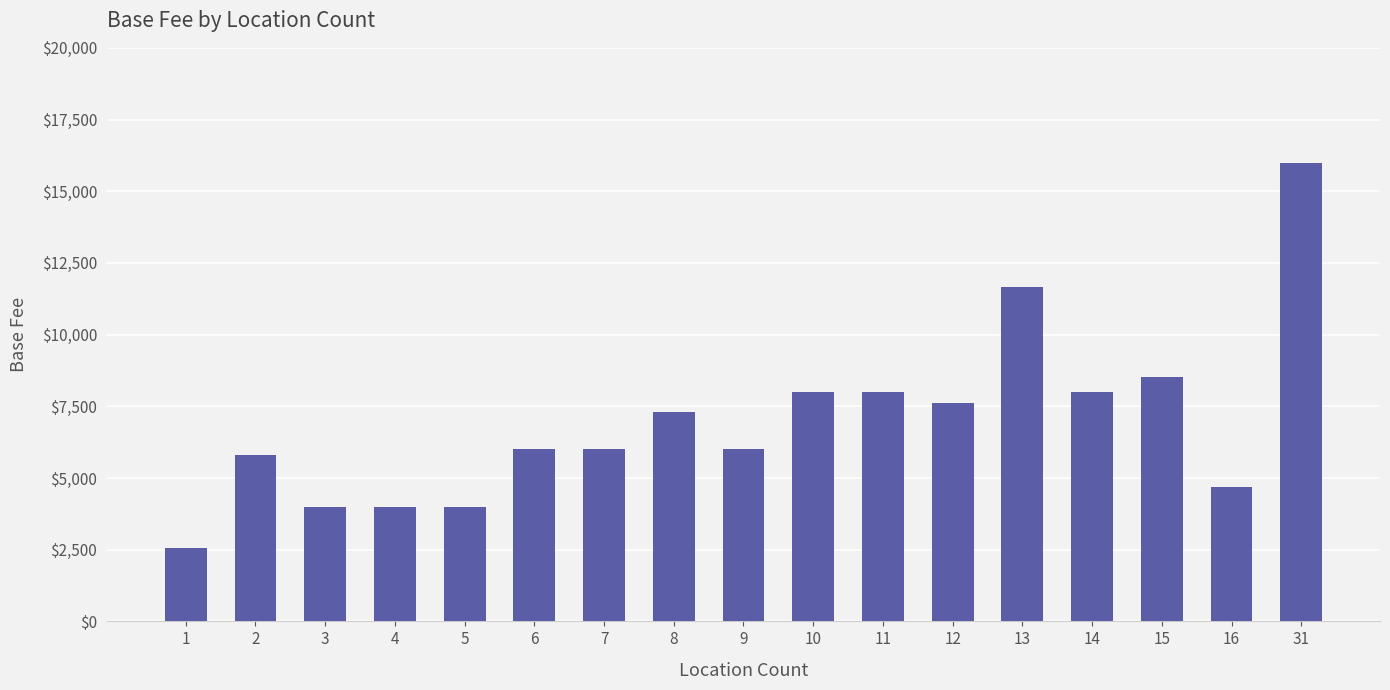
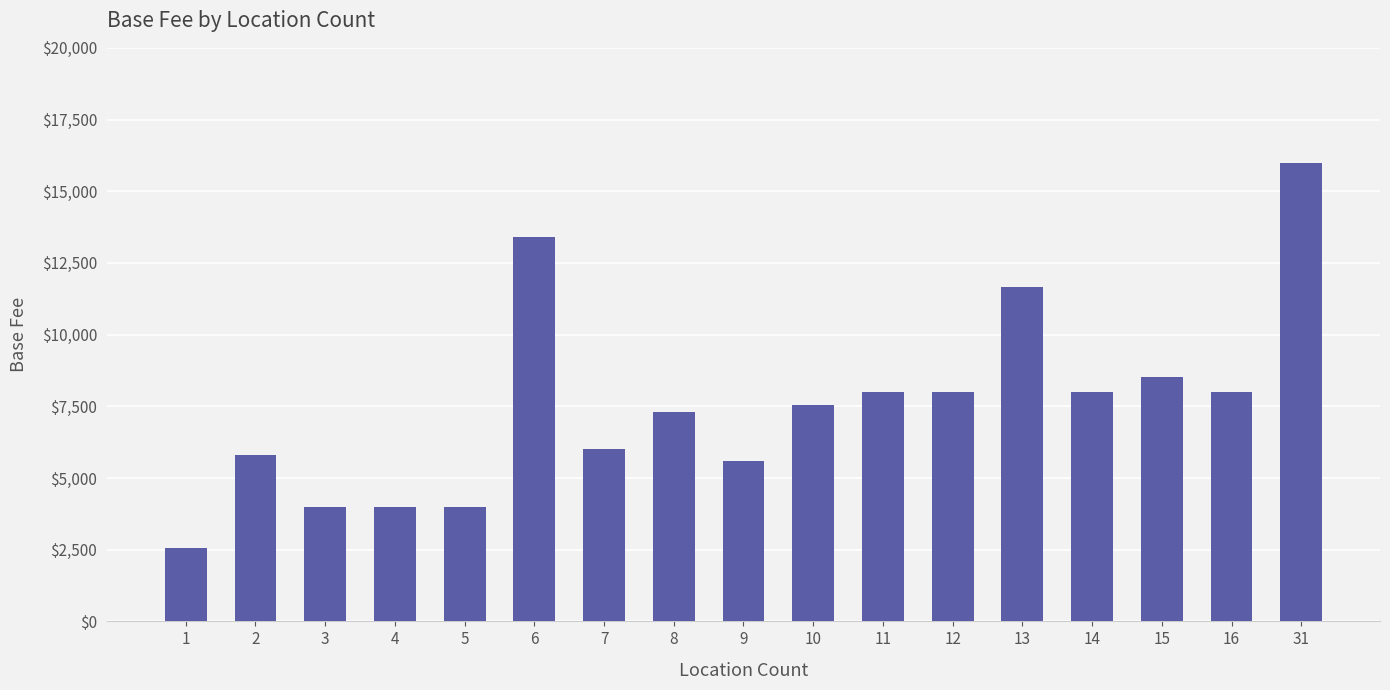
  {
    "1": "$2,600",
    "2": "$5,800",
    "3": "$4,000",
    "4": "$4,000",
    "5": "$4,000",
-   "6": "$6,000",
+   "6": "$13,400",
    "7": "$6,000",
    "8": "$7,300",
-   "9": "$6,000",
-   "10": "$8,000",
+   "9": "$5,600",
+   "10": "$7,500",
    "11": "$8,000",
-   "12": "$7,600",
+   "12": "$8,000",
    "13": "$11,700",
    "14": "$8,000",
    "15": "$8,500",
-   "16": "$4,700",
+   "16": "$8,000",
    "31": "$16,000"
  }
